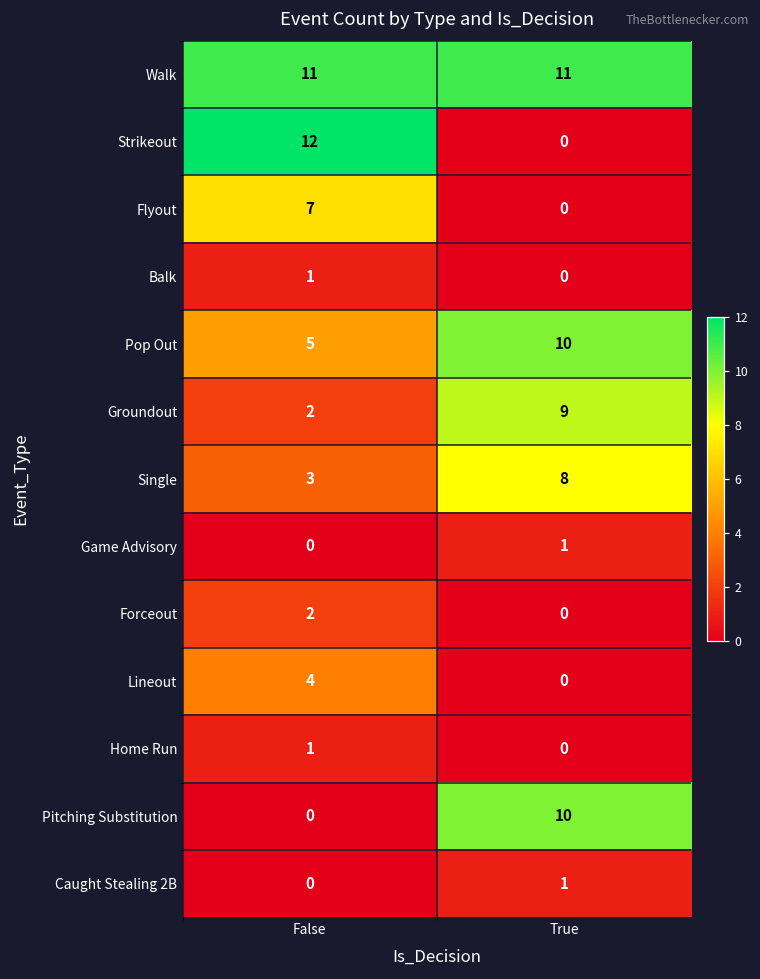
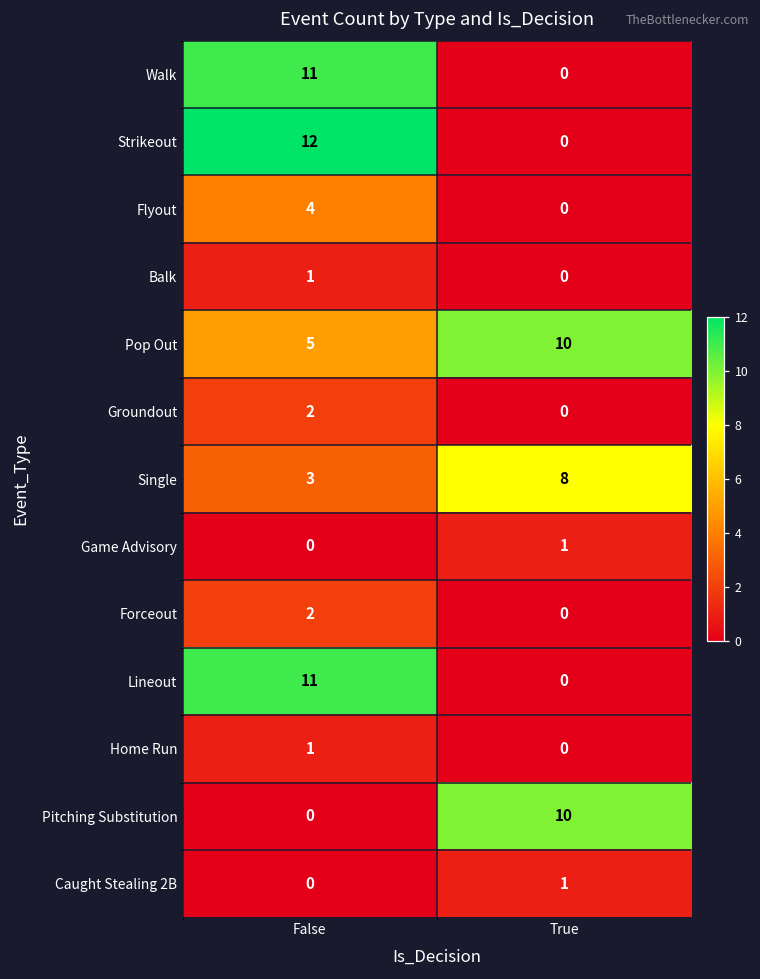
  {
    "Walk": {
      "False": 11,
-     "True": 11
+     "True": 0
    },
    "Strikeout": {
      "False": 12,
      "True": 0
    },
    "Flyout": {
-     "False": 7,
+     "False": 4,
      "True": 0
    },
    "Balk": {
      "False": 1,
      "True": 0
    },
    "Pop Out": {
      "False": 5,
      "True": 10
    },
    "Groundout": {
      "False": 2,
-     "True": 9
+     "True": 0
    },
    "Single": {
      "False": 3,
      "True": 8
    },
    "Game Advisory": {
      "False": 0,
      "True": 1
    },
    "Forceout": {
      "False": 2,
      "True": 0
    },
    "Lineout": {
-     "False": 4,
+     "False": 11,
      "True": 0
    },
    "Home Run": {
      "False": 1,
      "True": 0
    },
    "Pitching Substitution": {
      "False": 0,
      "True": 10
    },
    "Caught Stealing 2B": {
      "False": 0,
      "True": 1
    }
  }
